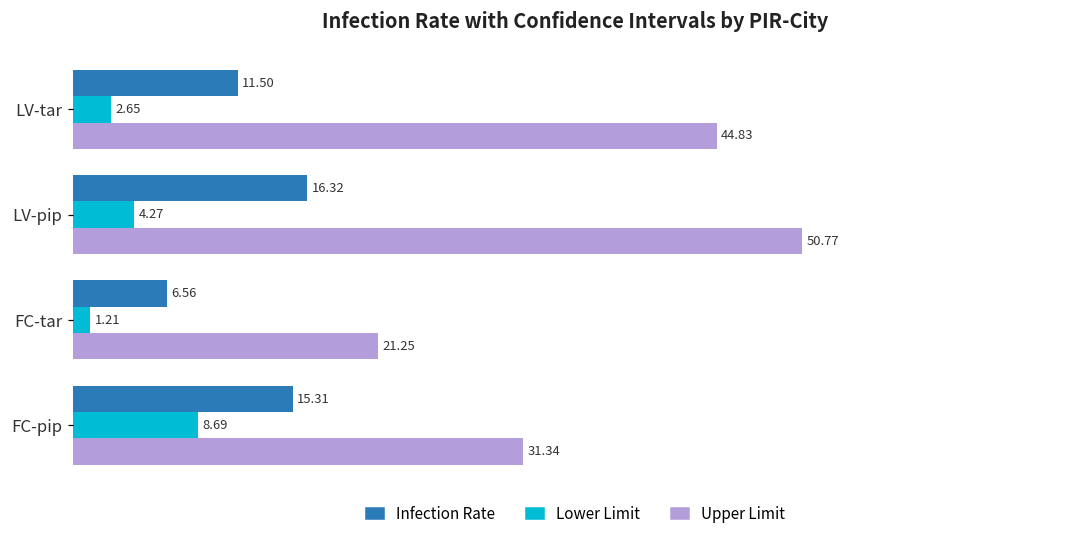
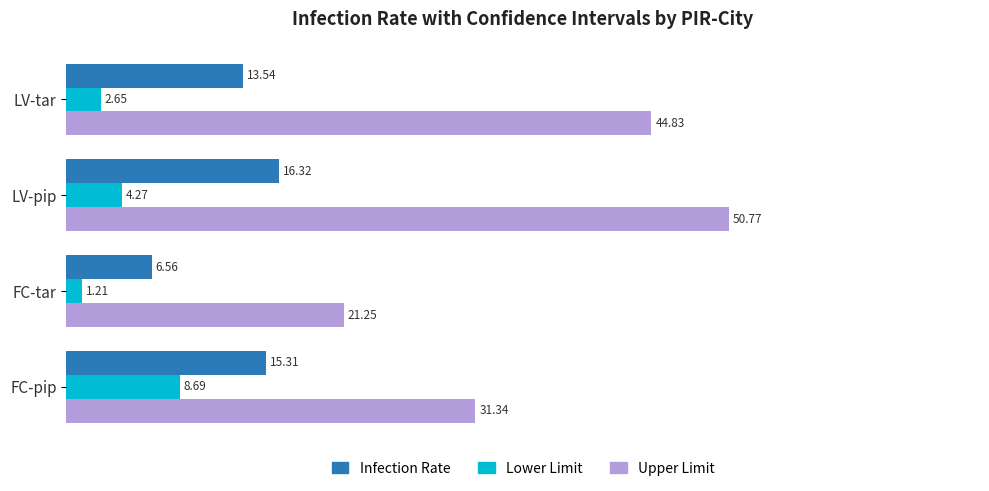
  {
    "Infection Rate": {
-     "LV-tar": 11.50,
+     "LV-tar": 13.54,
      "LV-pip": 16.32,
      "FC-tar": 6.56,
      "FC-pip": 15.31
    },
    "Lower Limit": {
      "LV-tar": 2.65,
      "LV-pip": 4.27,
      "FC-tar": 1.21,
      "FC-pip": 8.69
    },
    "Upper Limit": {
      "LV-tar": 44.83,
      "LV-pip": 50.77,
      "FC-tar": 21.25,
      "FC-pip": 31.34
    }
  }
